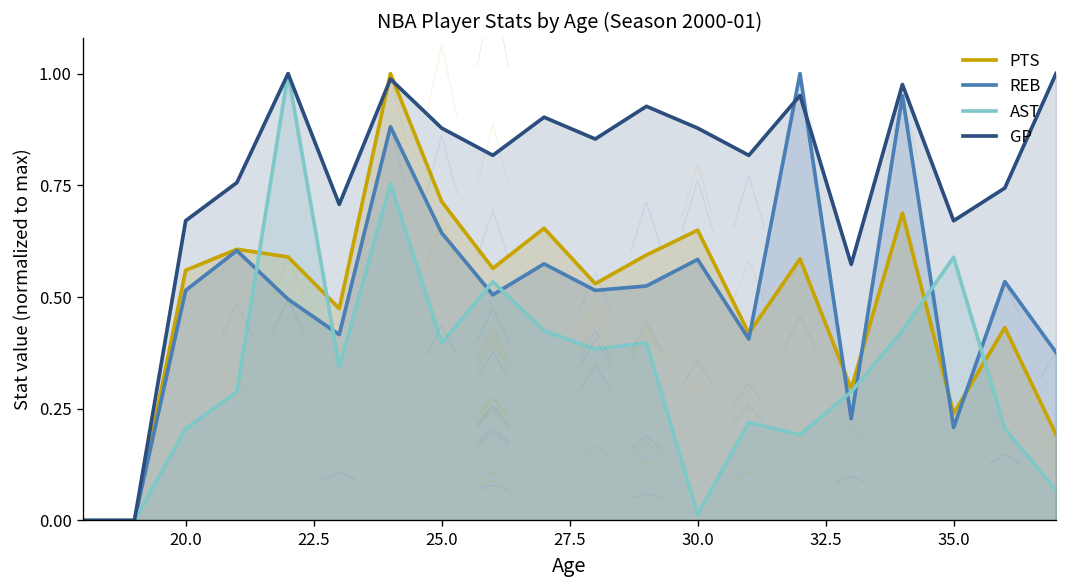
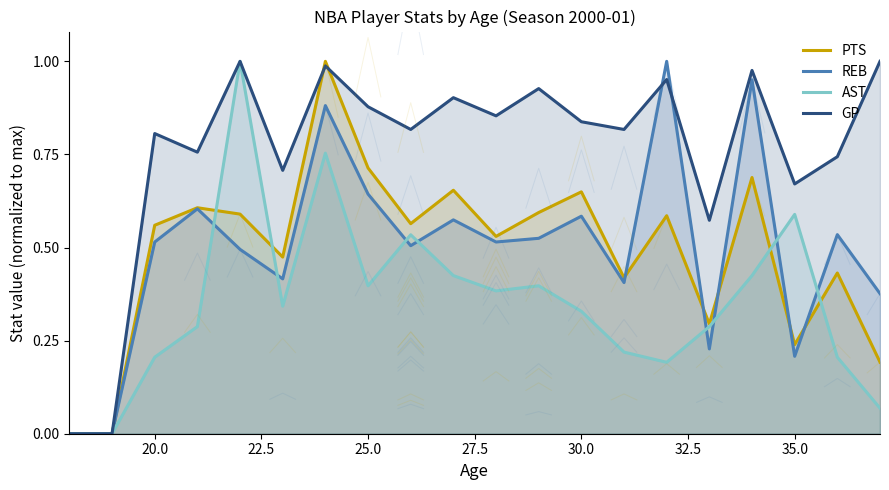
  {
    "AST": {
      "20.0": 0.21,
      "25.0": 0.40,
-     "30.0": 0.01,
+     "30.0": 0.33,
      "35.0": 0.59
    },
    "GP": {
-     "20.0": 0.67,
+     "20.0": 0.81,
      "25.0": 0.88,
-     "30.0": 0.88,
+     "30.0": 0.84,
      "35.0": 0.67
    }
  }
